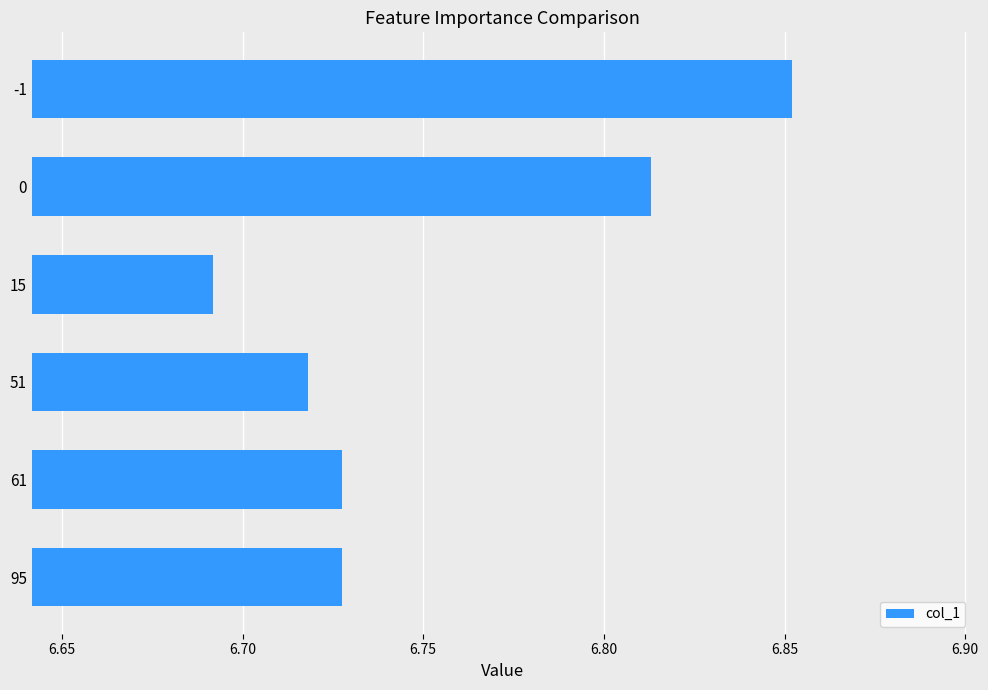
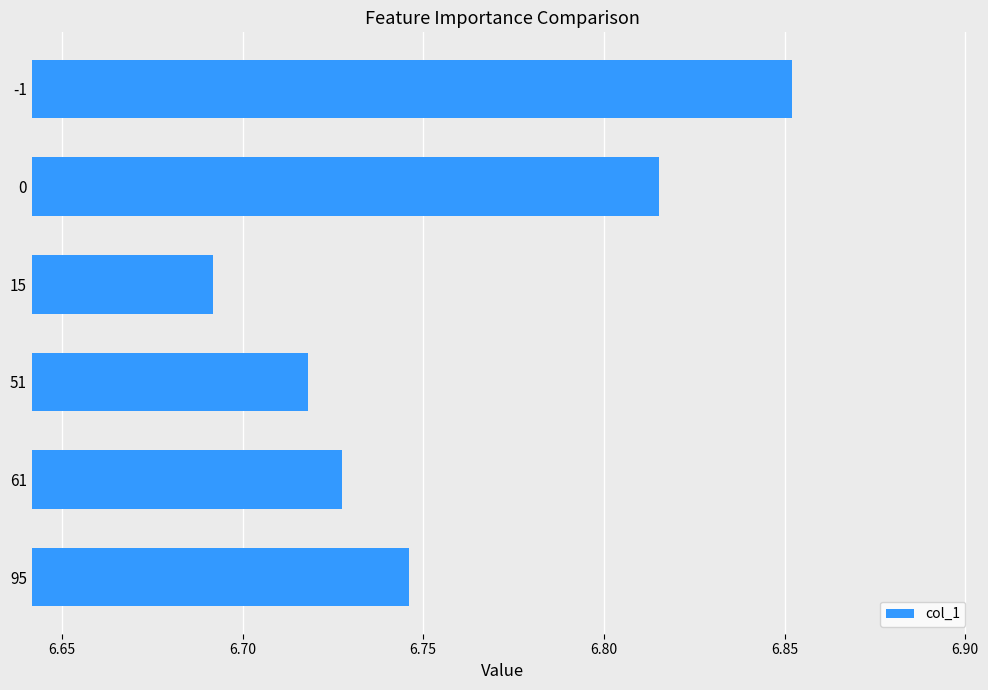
  {
    "-1": 6.852,
-   "0": 6.813,
+   "0": 6.815,
    "15": 6.692,
    "51": 6.718,
    "61": 6.728,
-   "95": 6.728
+   "95": 6.746
  }
